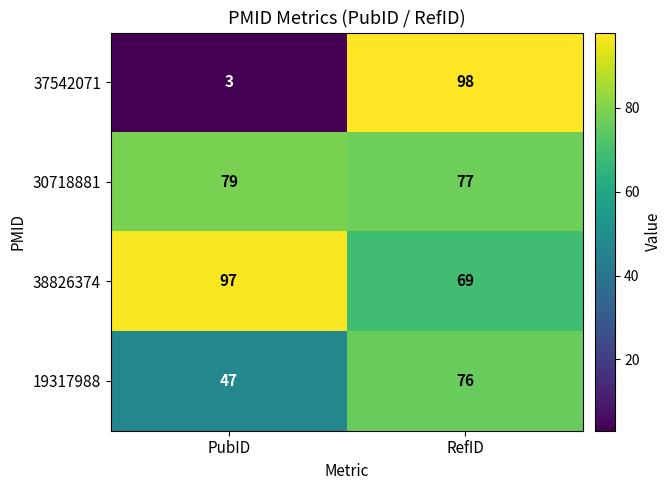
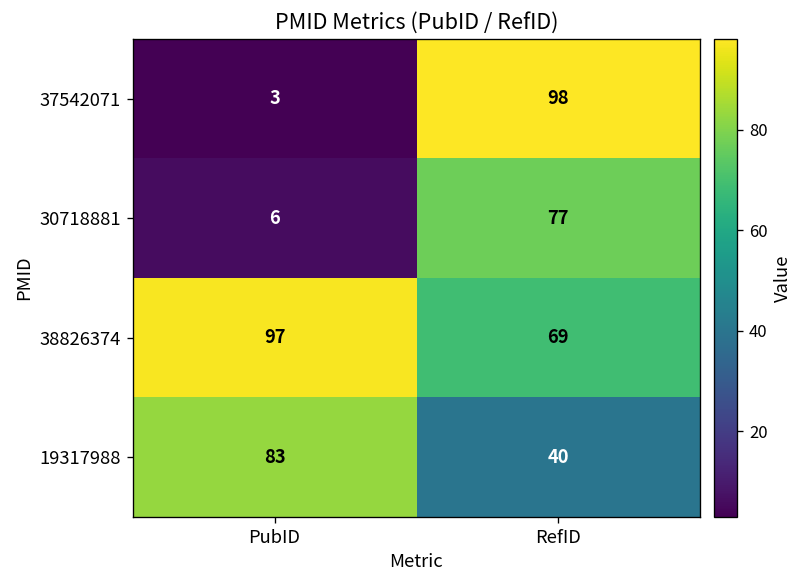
  {
    "37542071": {
      "PubID": 3,
      "RefID": 98
    },
    "30718881": {
-     "PubID": 79,
+     "PubID": 6,
      "RefID": 77
    },
    "38826374": {
      "PubID": 97,
      "RefID": 69
    },
    "19317988": {
-     "PubID": 47,
-     "RefID": 76
+     "PubID": 83,
+     "RefID": 40
    }
  }
